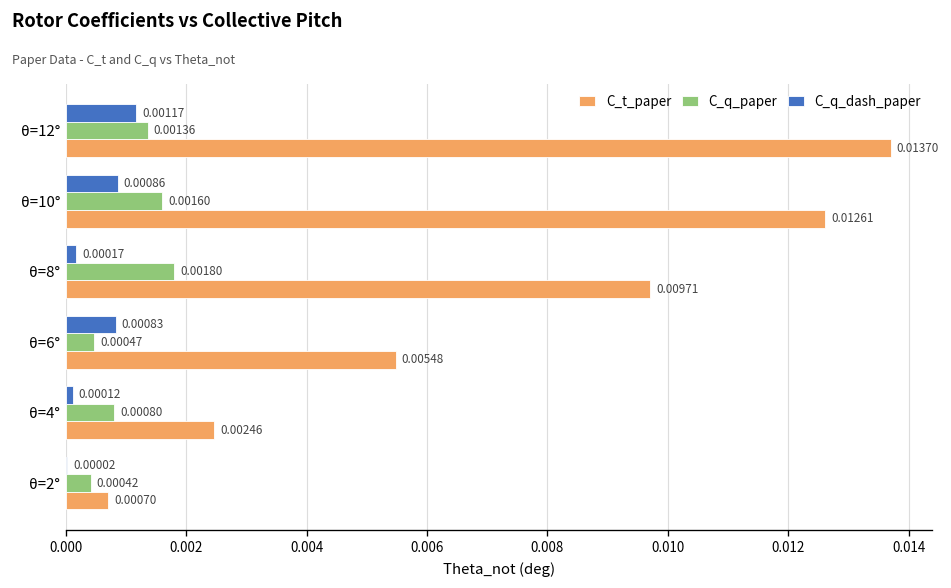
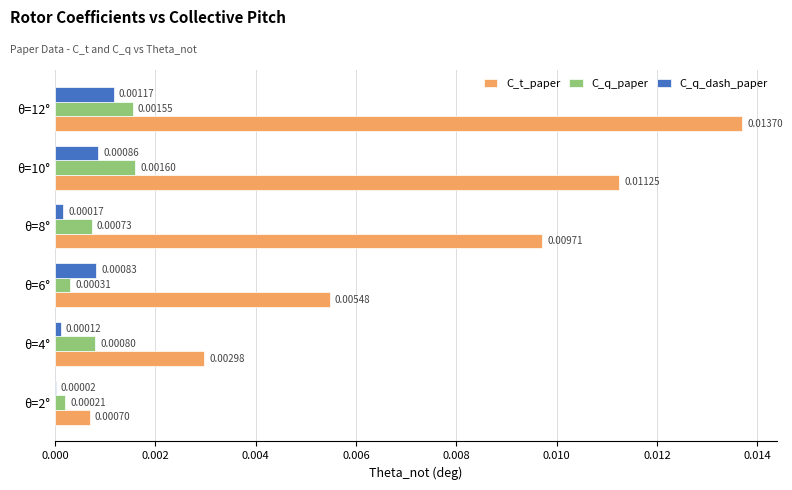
  {
    "C_t_paper": {
      "θ=12°": 0.01370,
-     "θ=10°": 0.01261,
+     "θ=10°": 0.01125,
      "θ=8°": 0.00971,
      "θ=6°": 0.00548,
-     "θ=4°": 0.00246,
+     "θ=4°": 0.00298,
      "θ=2°": 0.00070
    },
    "C_q_paper": {
-     "θ=12°": 0.00136,
+     "θ=12°": 0.00155,
      "θ=10°": 0.00160,
-     "θ=8°": 0.00180,
-     "θ=6°": 0.00047,
+     "θ=8°": 0.00073,
+     "θ=6°": 0.00031,
      "θ=4°": 0.00080,
-     "θ=2°": 0.00042
+     "θ=2°": 0.00021
    },
    "C_q_dash_paper": {
      "θ=12°": 0.00117,
      "θ=10°": 0.00086,
      "θ=8°": 0.00017,
      "θ=6°": 0.00083,
      "θ=4°": 0.00012,
      "θ=2°": 0.00002
    }
  }
